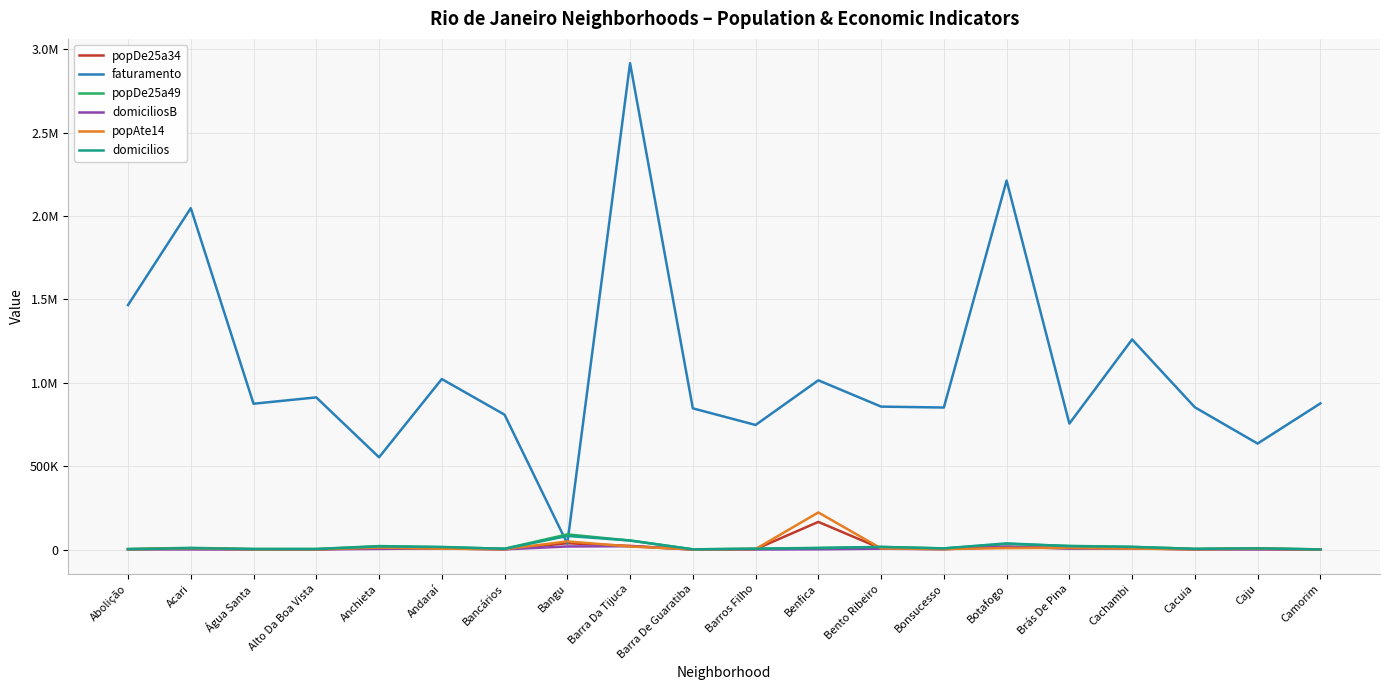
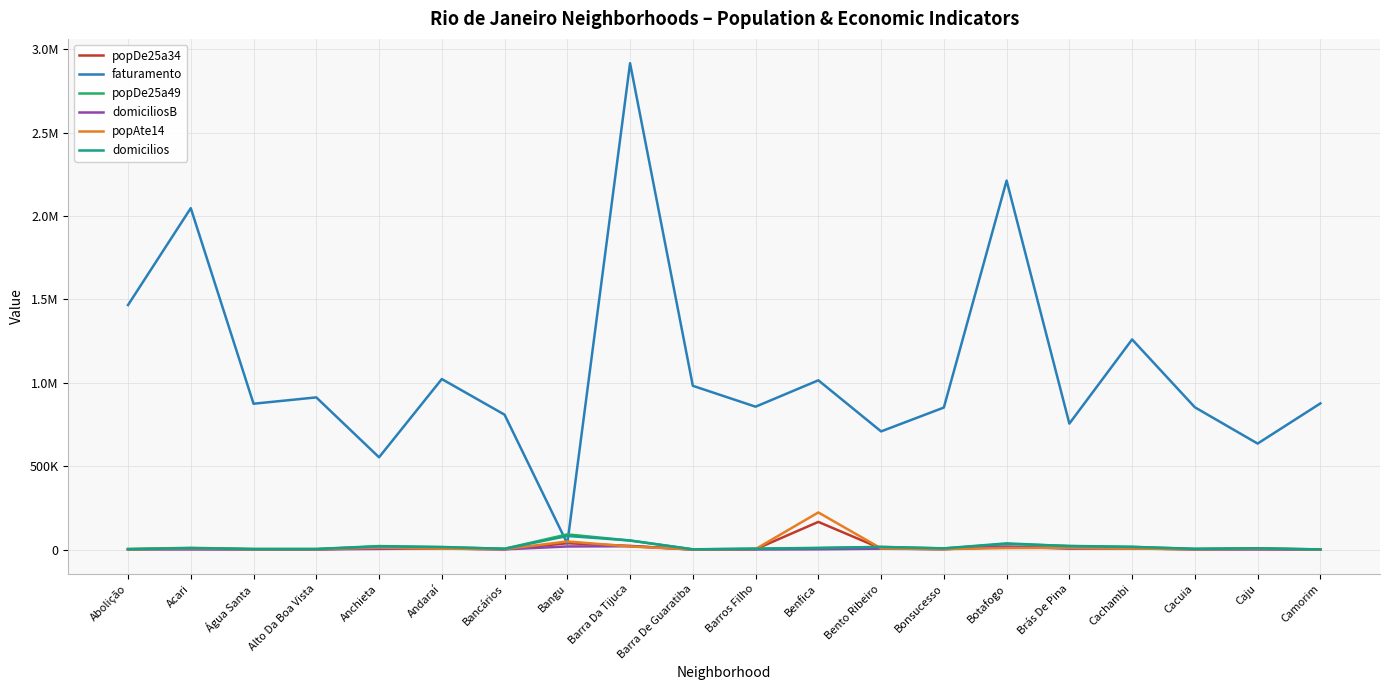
  {
    "popDe25a34": {
      "Benfica": 170000
    },
    "faturamento": {
      "Abolição": 1470000,
      "Acari": 2050000,
      "Água Santa": 870000,
      "Alto Da Boa Vista": 910000,
      "Anchieta": 550000,
      "Andaraí": 1020000,
      "Bancários": 810000,
      "Barra Da Tijuca": 2920000,
-     "Barra De Guaratiba": 850000,
-     "Barros Filho": 750000,
+     "Barra De Guaratiba": 980000,
+     "Barros Filho": 860000,
      "Benfica": 1010000,
-     "Bento Ribeiro": 860000,
+     "Bento Ribeiro": 710000,
      "Bonsucesso": 850000,
      "Botafogo": 2210000,
      "Brás De Pina": 760000,
      "Cachambi": 1260000,
      "Cacuia": 850000,
      "Caju": 640000,
      "Camorim": 880000
    },
    "domiciliosB": {
      "Bangu": 20000
    },
    "popAte14": {
      "Benfica": 220000
    }
  }
